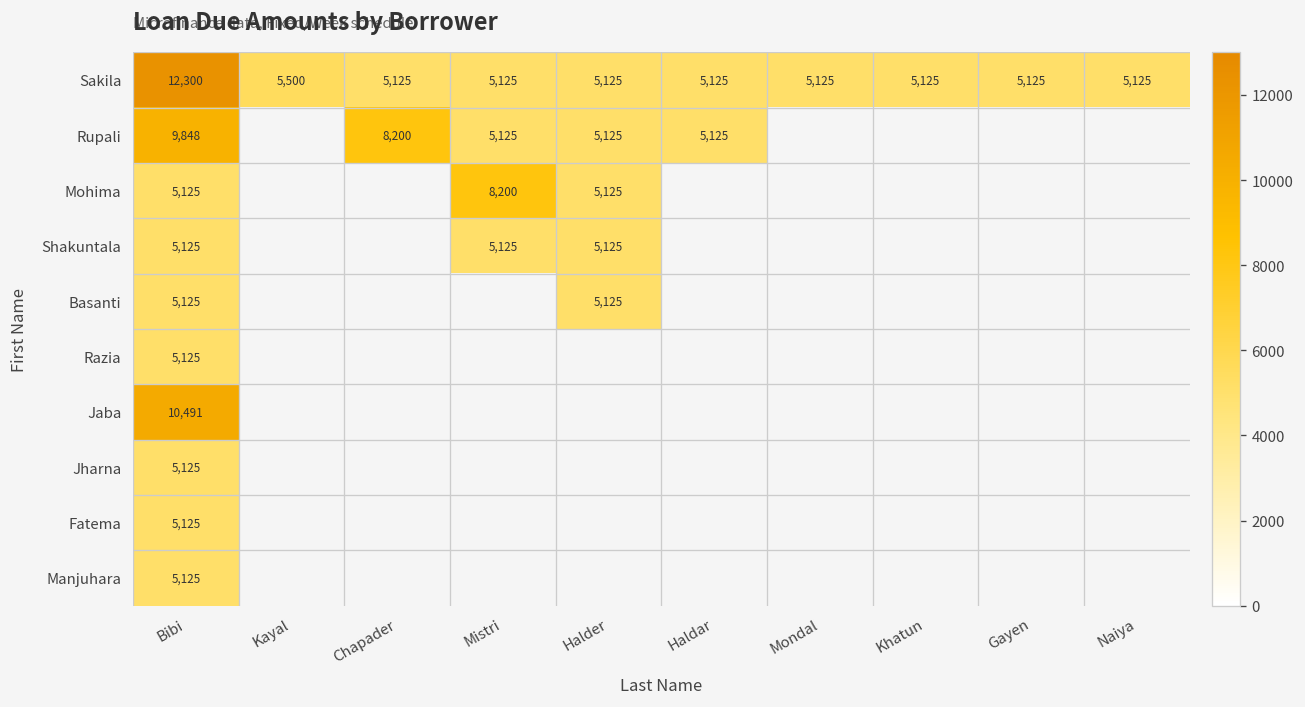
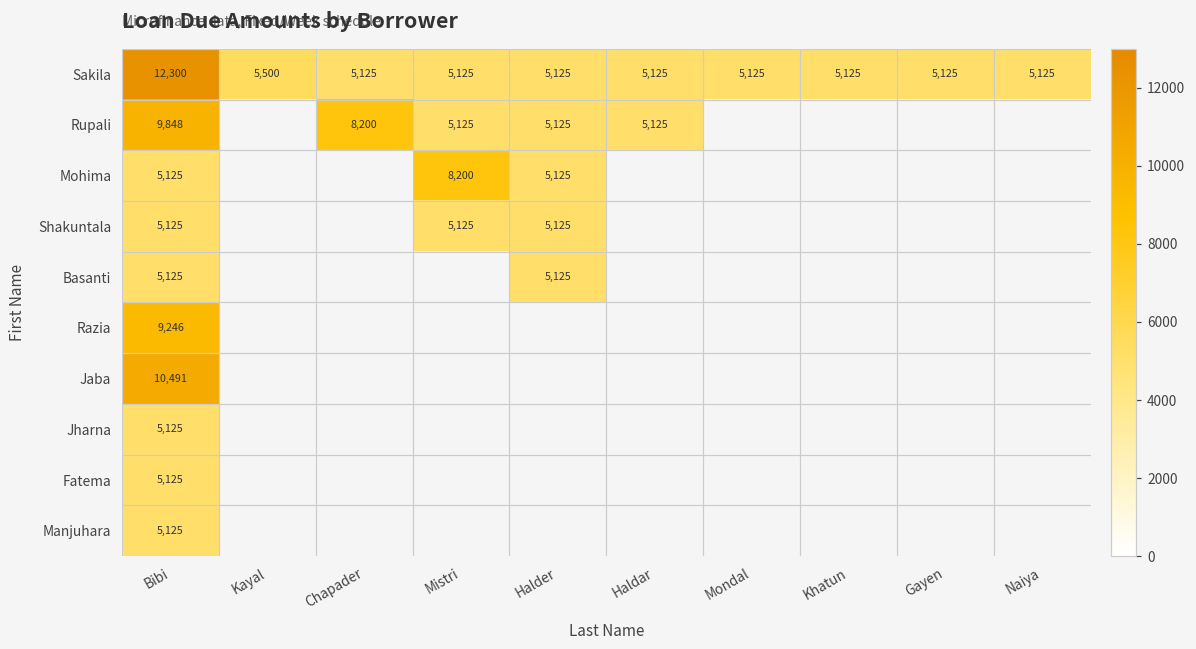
  {
    "Sakila": {
      "Bibi": "12,300",
      "Kayal": "5,500",
      "Chapader": "5,125",
      "Mistri": "5,125",
      "Halder": "5,125",
      "Haldar": "5,125",
      "Mondal": "5,125",
      "Khatun": "5,125",
      "Gayen": "5,125",
      "Naiya": "5,125"
    },
    "Rupali": {
      "Bibi": "9,848",
      "Chapader": "8,200",
      "Mistri": "5,125",
      "Halder": "5,125",
      "Haldar": "5,125"
    },
    "Mohima": {
      "Bibi": "5,125",
      "Mistri": "8,200",
      "Halder": "5,125"
    },
    "Shakuntala": {
      "Bibi": "5,125",
      "Mistri": "5,125",
      "Halder": "5,125"
    },
    "Basanti": {
      "Bibi": "5,125",
      "Halder": "5,125"
    },
    "Razia": {
-     "Bibi": "5,125"
+     "Bibi": "9,246"
    },
    "Jaba": {
      "Bibi": "10,491"
    },
    "Jharna": {
      "Bibi": "5,125"
    },
    "Fatema": {
      "Bibi": "5,125"
    },
    "Manjuhara": {
      "Bibi": "5,125"
    }
  }
